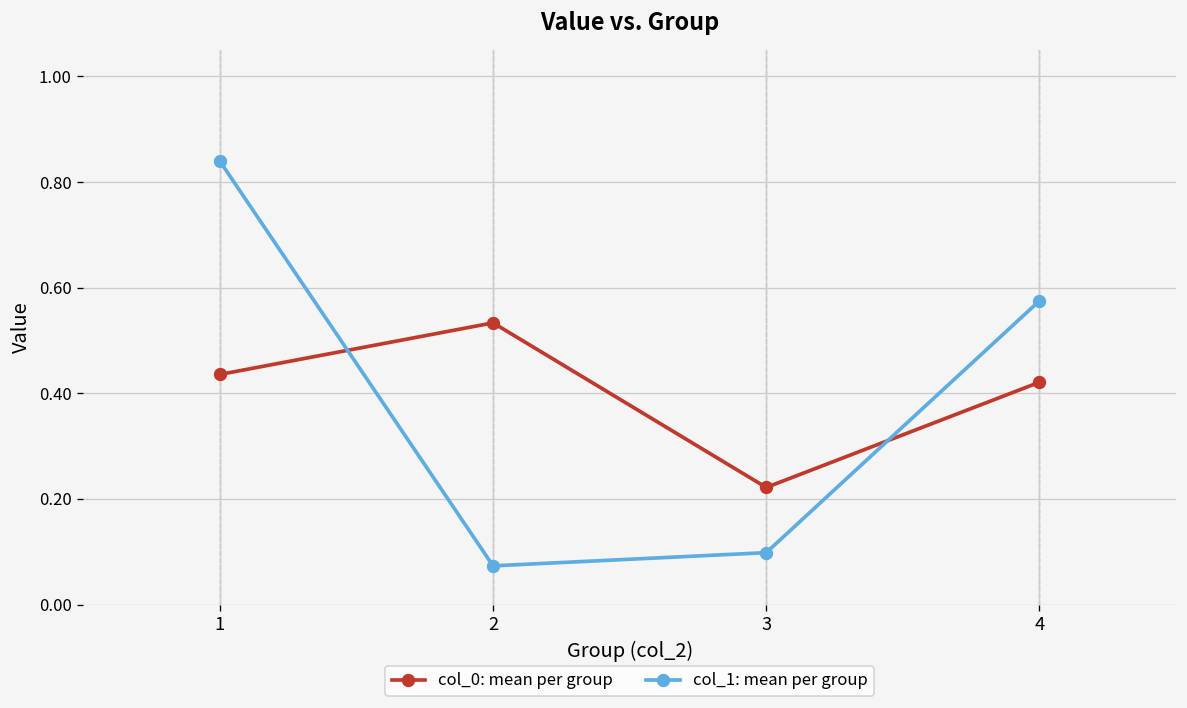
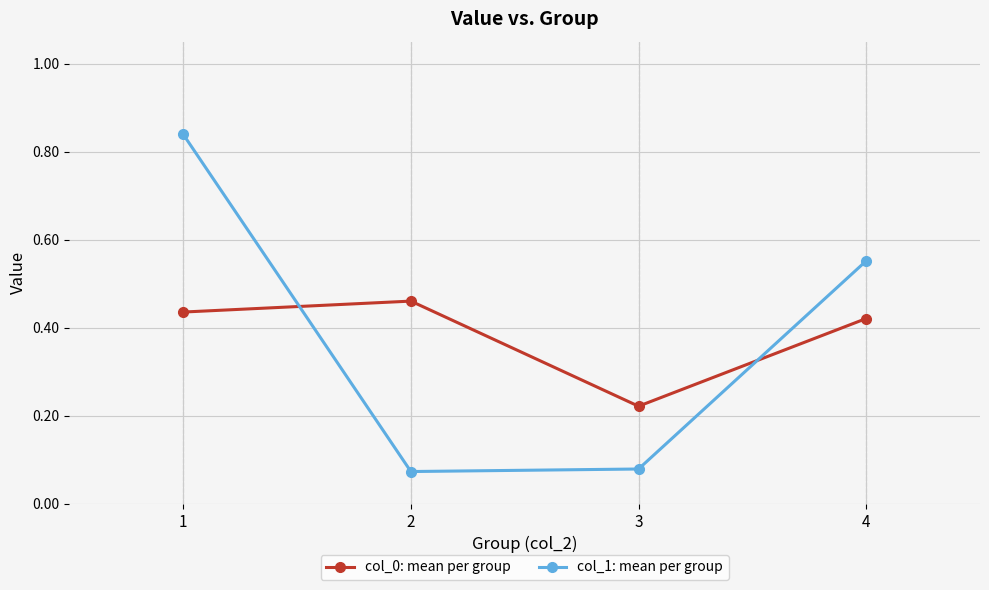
  {
    "col_0: mean per group": {
      "1": 0.44,
-     "2": 0.53,
+     "2": 0.46,
      "3": 0.22,
      "4": 0.42
    },
    "col_1: mean per group": {
      "1": 0.84,
      "2": 0.07,
-     "3": 0.10,
-     "4": 0.57
+     "3": 0.08,
+     "4": 0.55
    }
  }
